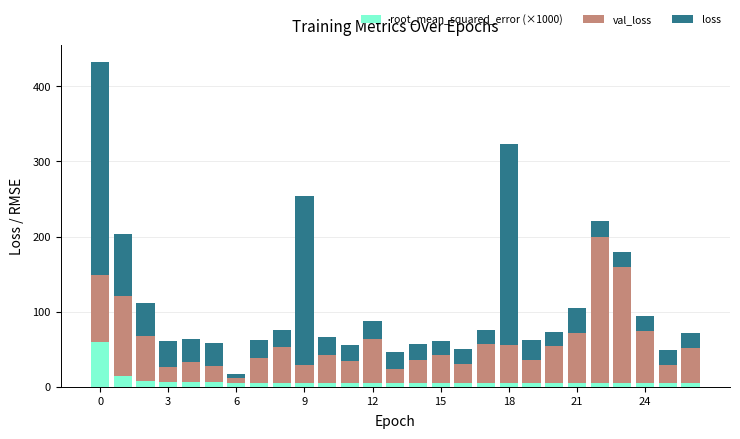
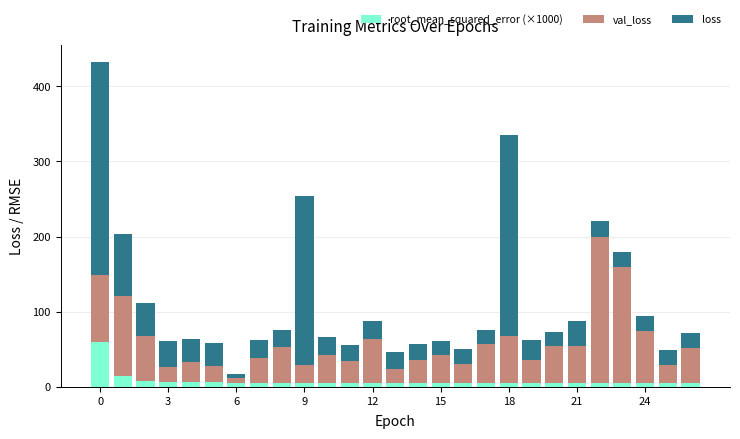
  {
    "root_mean_squared_error (×1000)": {
      "0": 60,
      "3": 10,
      "6": 10,
      "9": 10,
      "12": 10,
      "15": 10,
      "18": 10,
      "21": 10,
      "24": 10
    },
    "val_loss": {
      "0": 90,
      "3": 20,
      "6": 10,
      "9": 20,
      "12": 60,
      "15": 40,
-     "18": 50,
-     "21": 70,
+     "18": 60,
+     "21": 50,
      "24": 70
    },
    "loss": {
      "0": 280,
      "3": 30,
      "6": 10,
      "9": 230,
      "12": 20,
      "15": 20,
      "18": 270,
      "21": 30,
      "24": 20
    }
  }
